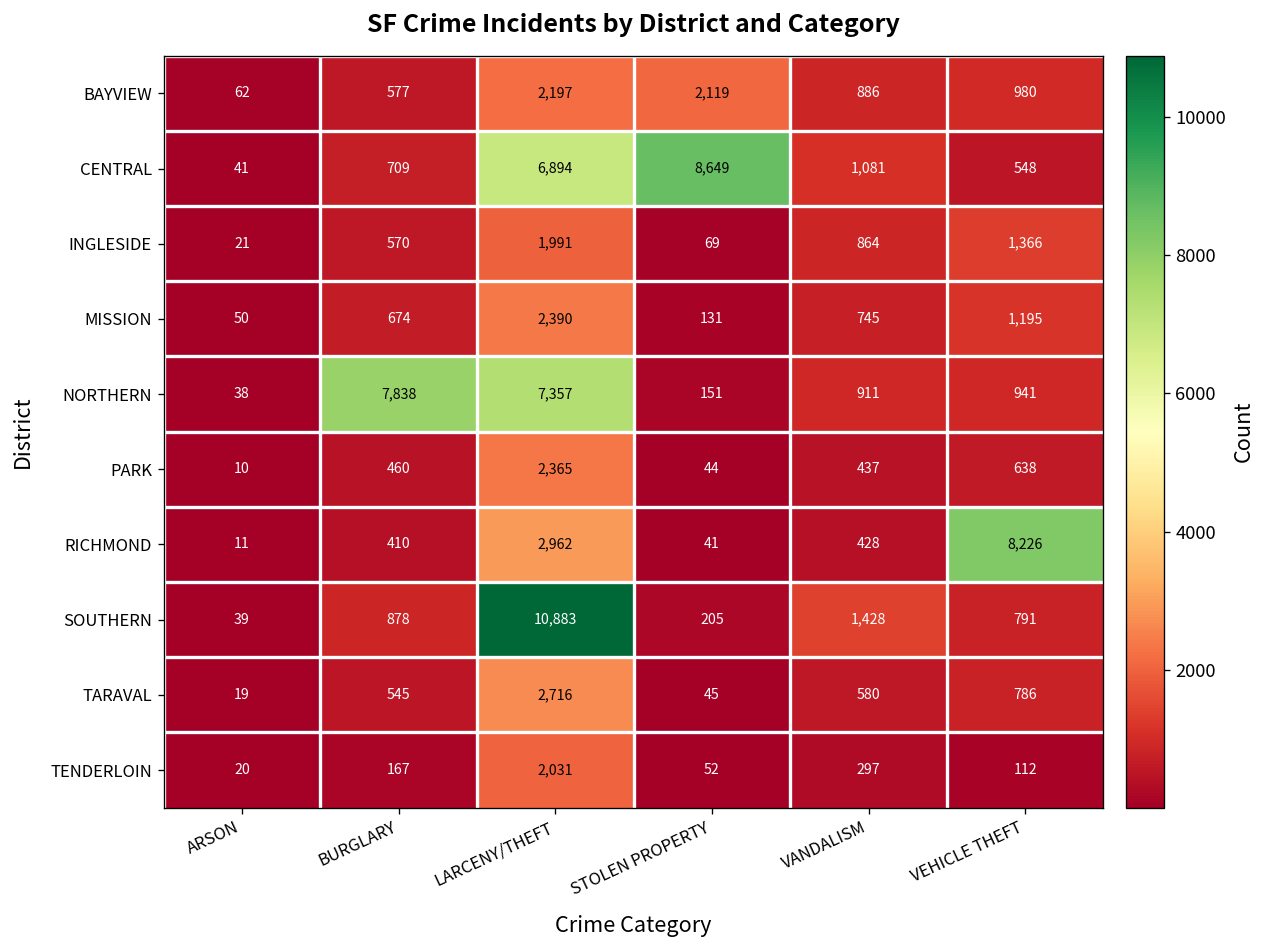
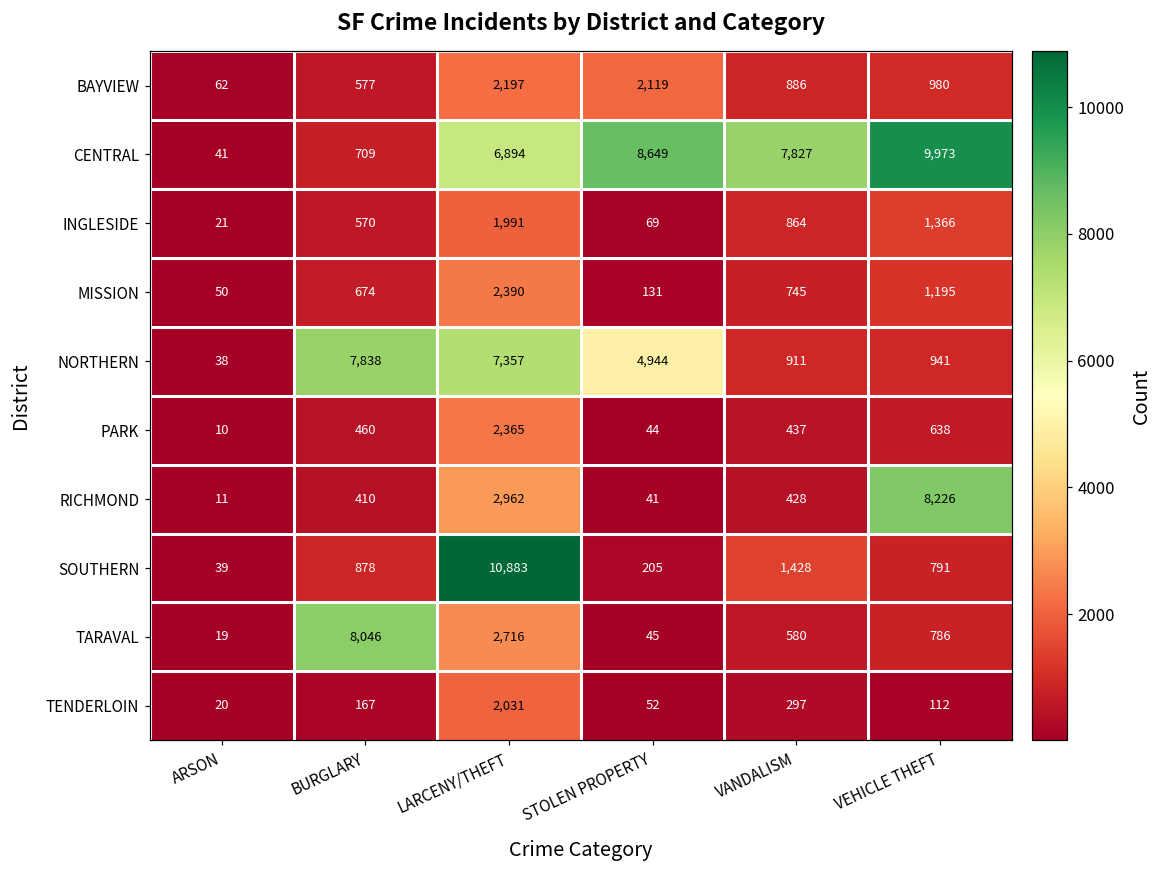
  {
    "BAYVIEW": {
      "ARSON": "62",
      "BURGLARY": "577",
      "LARCENY/THEFT": "2,197",
      "STOLEN PROPERTY": "2,119",
      "VANDALISM": "886",
      "VEHICLE THEFT": "980"
    },
    "CENTRAL": {
      "ARSON": "41",
      "BURGLARY": "709",
      "LARCENY/THEFT": "6,894",
      "STOLEN PROPERTY": "8,649",
-     "VANDALISM": "1,081",
-     "VEHICLE THEFT": "548"
+     "VANDALISM": "7,827",
+     "VEHICLE THEFT": "9,973"
    },
    "INGLESIDE": {
      "ARSON": "21",
      "BURGLARY": "570",
      "LARCENY/THEFT": "1,991",
      "STOLEN PROPERTY": "69",
      "VANDALISM": "864",
      "VEHICLE THEFT": "1,366"
    },
    "MISSION": {
      "ARSON": "50",
      "BURGLARY": "674",
      "LARCENY/THEFT": "2,390",
      "STOLEN PROPERTY": "131",
      "VANDALISM": "745",
      "VEHICLE THEFT": "1,195"
    },
    "NORTHERN": {
      "ARSON": "38",
      "BURGLARY": "7,838",
      "LARCENY/THEFT": "7,357",
-     "STOLEN PROPERTY": "151",
+     "STOLEN PROPERTY": "4,944",
      "VANDALISM": "911",
      "VEHICLE THEFT": "941"
    },
    "PARK": {
      "ARSON": "10",
      "BURGLARY": "460",
      "LARCENY/THEFT": "2,365",
      "STOLEN PROPERTY": "44",
      "VANDALISM": "437",
      "VEHICLE THEFT": "638"
    },
    "RICHMOND": {
      "ARSON": "11",
      "BURGLARY": "410",
      "LARCENY/THEFT": "2,962",
      "STOLEN PROPERTY": "41",
      "VANDALISM": "428",
      "VEHICLE THEFT": "8,226"
    },
    "SOUTHERN": {
      "ARSON": "39",
      "BURGLARY": "878",
      "LARCENY/THEFT": "10,883",
      "STOLEN PROPERTY": "205",
      "VANDALISM": "1,428",
      "VEHICLE THEFT": "791"
    },
    "TARAVAL": {
      "ARSON": "19",
-     "BURGLARY": "545",
+     "BURGLARY": "8,046",
      "LARCENY/THEFT": "2,716",
      "STOLEN PROPERTY": "45",
      "VANDALISM": "580",
      "VEHICLE THEFT": "786"
    },
    "TENDERLOIN": {
      "ARSON": "20",
      "BURGLARY": "167",
      "LARCENY/THEFT": "2,031",
      "STOLEN PROPERTY": "52",
      "VANDALISM": "297",
      "VEHICLE THEFT": "112"
    }
  }
